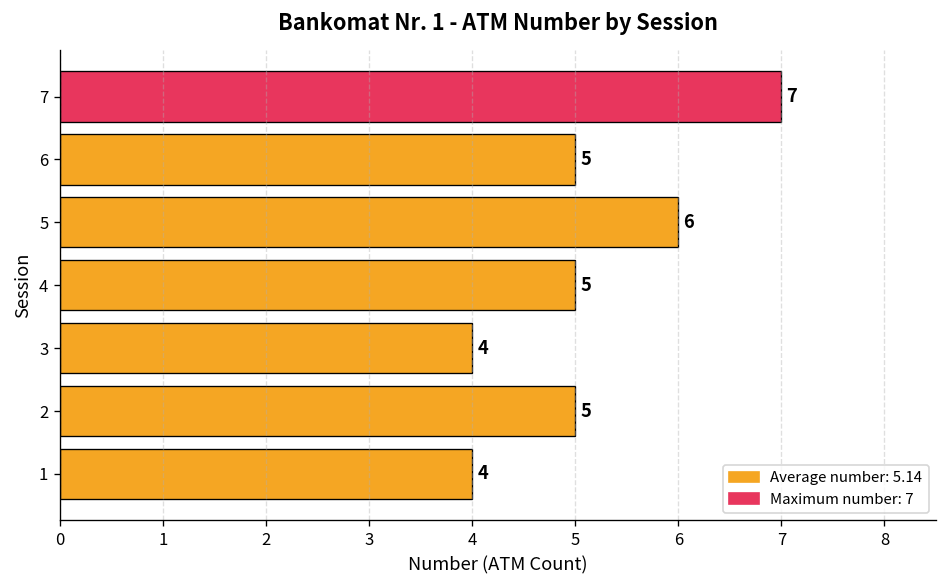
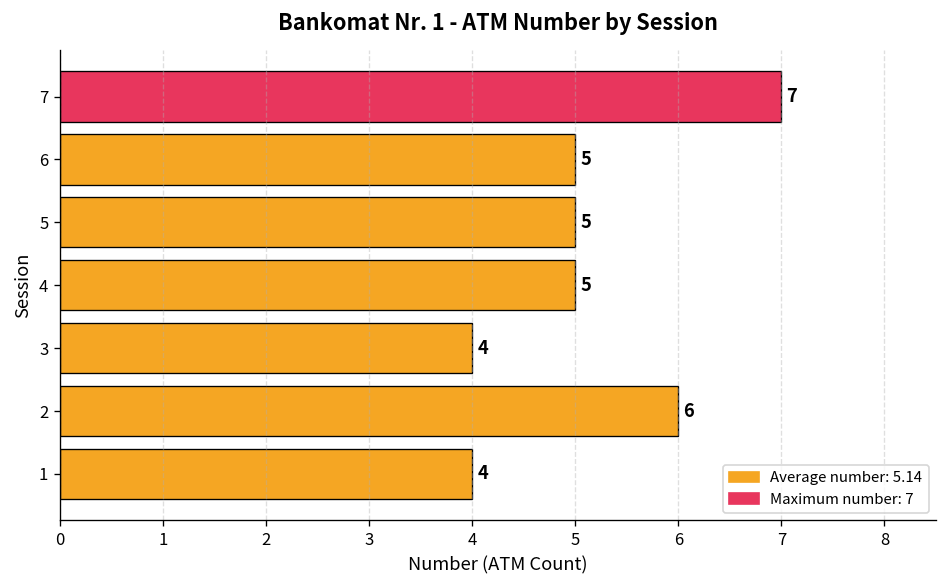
  {
    "7": 7,
    "6": 5,
-   "5": 6,
+   "5": 5,
    "4": 5,
    "3": 4,
-   "2": 5,
+   "2": 6,
    "1": 4
  }
